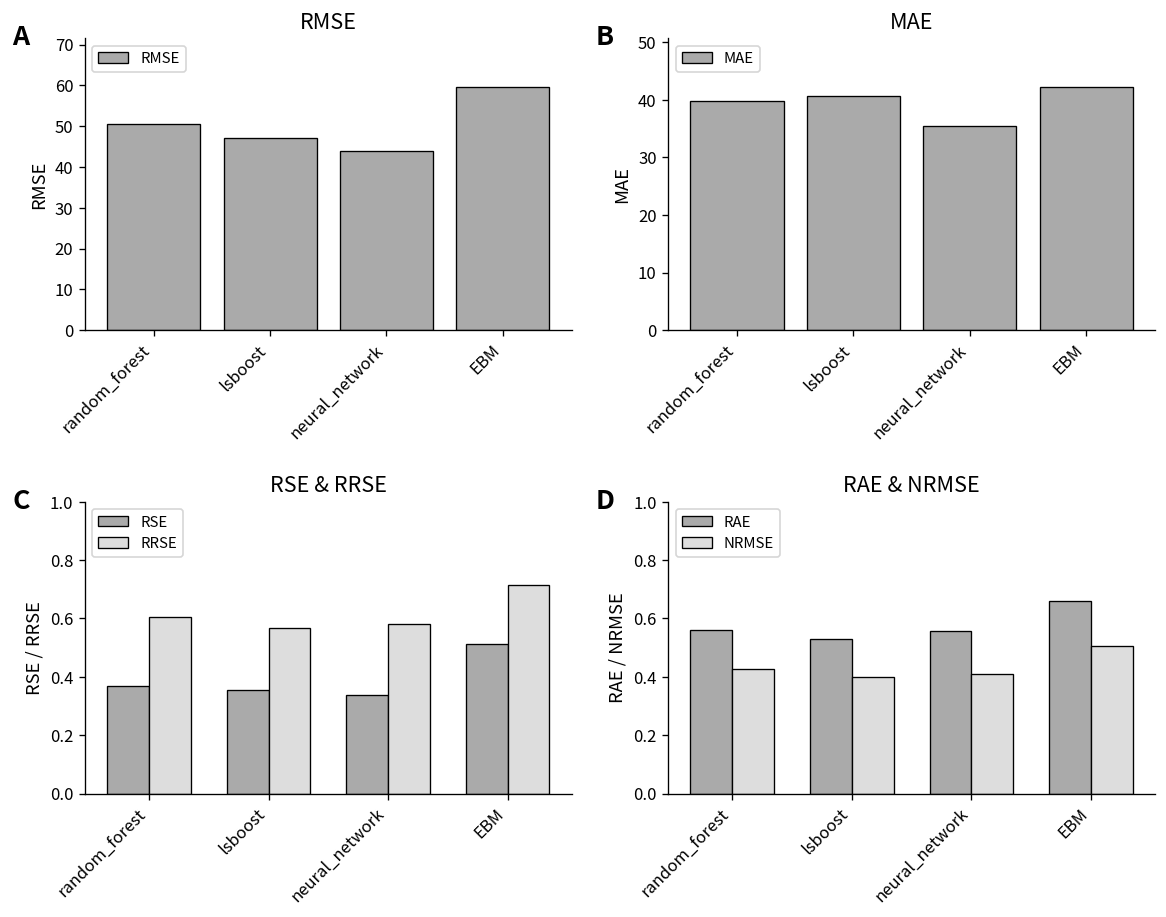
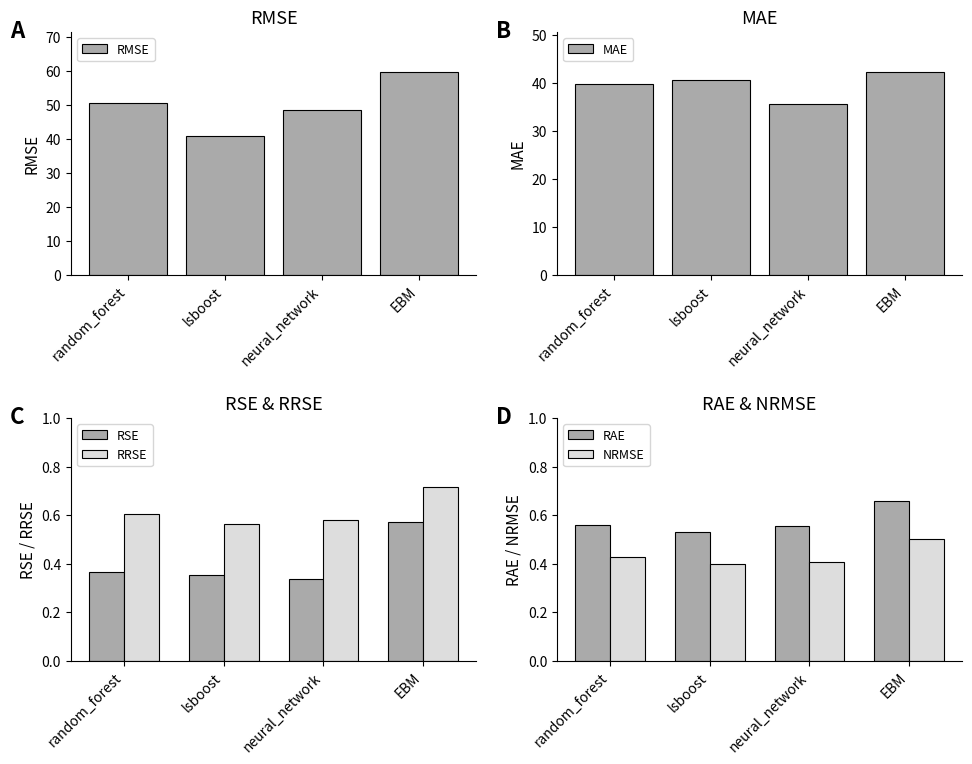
  {
    "RMSE": {
      "random_forest": 51,
-     "lsboost": 47,
-     "neural_network": 44,
+     "lsboost": 41,
+     "neural_network": 48,
      "EBM": 60
    },
    "MAE": {
      "random_forest": 40,
      "lsboost": 41,
      "neural_network": 36,
      "EBM": 42
    },
    "RSE & RRSE": {
      "RSE": {
        "random_forest": 0.37,
        "lsboost": 0.35,
        "neural_network": 0.34,
-       "EBM": 0.51
+       "EBM": 0.57
      },
      "RRSE": {
        "random_forest": 0.61,
        "lsboost": 0.57,
        "neural_network": 0.58,
        "EBM": 0.71
      }
    },
    "RAE & NRMSE": {
      "RAE": {
        "random_forest": 0.56,
        "lsboost": 0.53,
        "neural_network": 0.56,
        "EBM": 0.66
      },
      "NRMSE": {
        "random_forest": 0.43,
        "lsboost": 0.40,
        "neural_network": 0.41,
        "EBM": 0.50
      }
    }
  }
